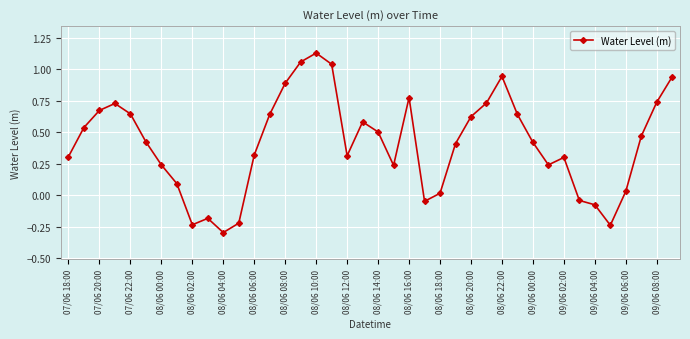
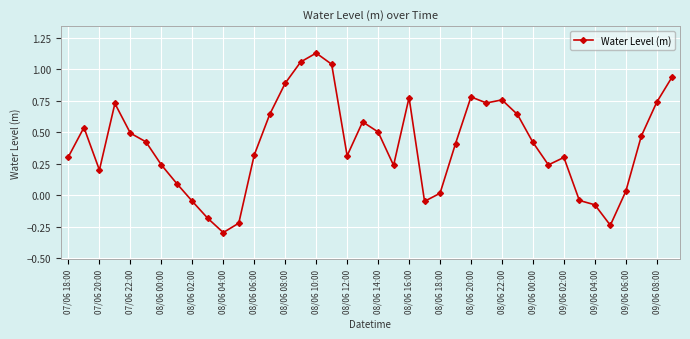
  {
    "07/06 18:00": 0.31,
-   "07/06 20:00": 0.67,
-   "07/06 22:00": 0.65,
+   "07/06 20:00": 0.20,
+   "07/06 22:00": 0.49,
    "08/06 00:00": 0.24,
-   "08/06 02:00": -0.23,
+   "08/06 02:00": -0.05,
    "08/06 04:00": -0.29,
    "08/06 06:00": 0.32,
    "08/06 08:00": 0.89,
    "08/06 10:00": 1.13,
    "08/06 12:00": 0.31,
    "08/06 14:00": 0.50,
    "08/06 16:00": 0.78,
    "08/06 18:00": 0.02,
-   "08/06 20:00": 0.62,
-   "08/06 22:00": 0.94,
+   "08/06 20:00": 0.78,
+   "08/06 22:00": 0.76,
    "09/06 00:00": 0.42,
    "09/06 02:00": 0.30,
    "09/06 04:00": -0.07,
    "09/06 06:00": 0.03,
    "09/06 08:00": 0.74
  }
